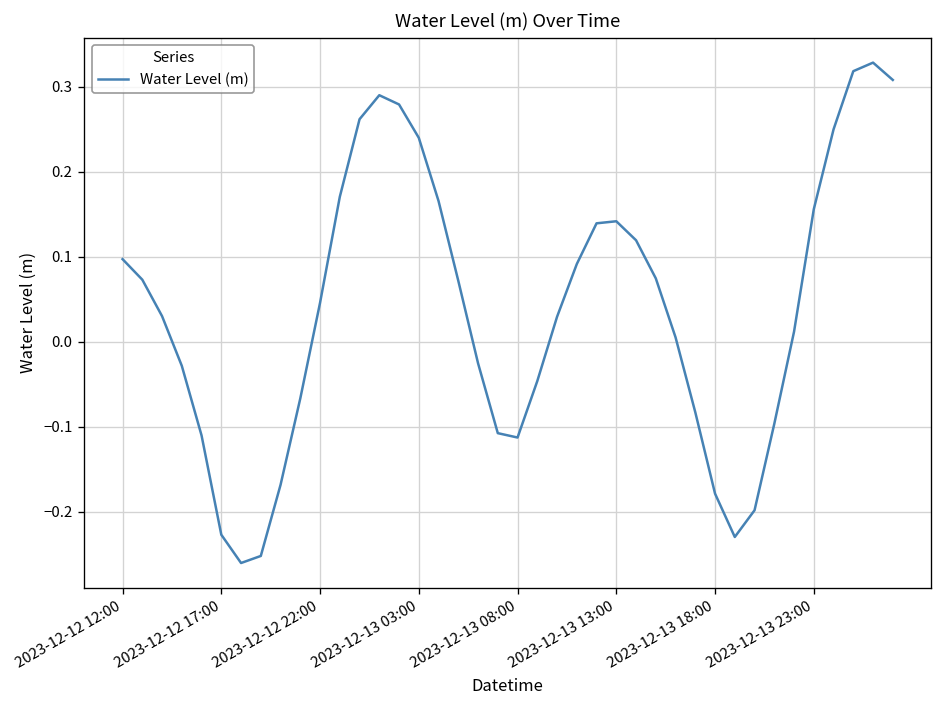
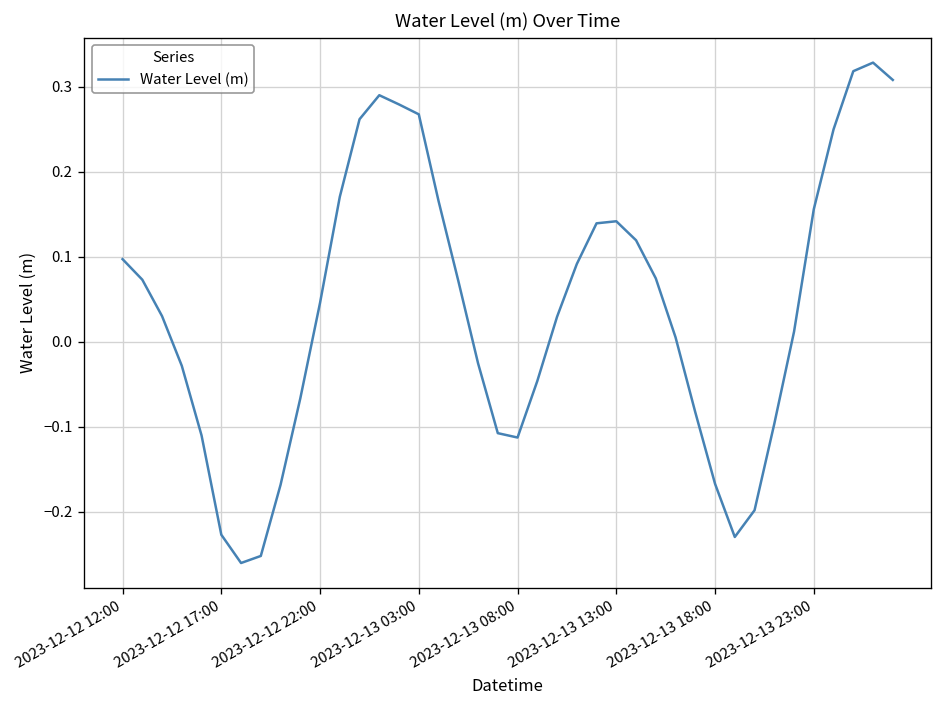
  {
    "2023-12-12 12:00": 0.10,
    "2023-12-12 17:00": -0.23,
    "2023-12-12 22:00": 0.05,
-   "2023-12-13 03:00": 0.24,
+   "2023-12-13 03:00": 0.27,
    "2023-12-13 08:00": -0.11,
    "2023-12-13 13:00": 0.14,
-   "2023-12-13 18:00": -0.18,
+   "2023-12-13 18:00": -0.17,
    "2023-12-13 23:00": 0.16
  }
